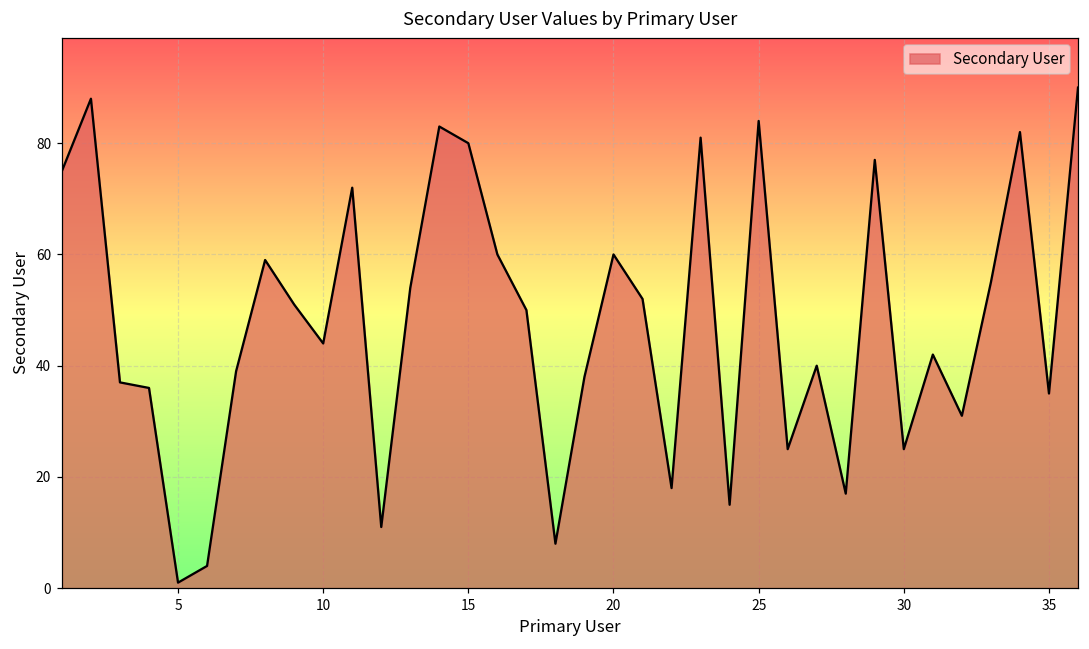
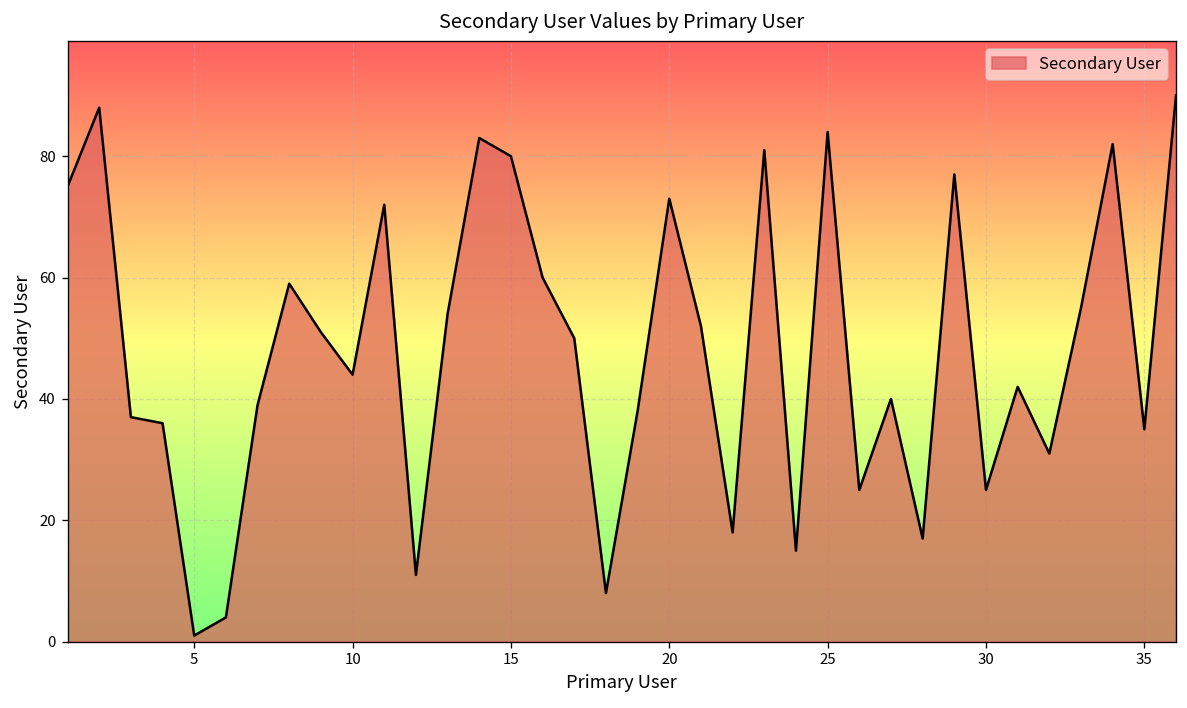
  {
    "5": 1,
    "10": 44,
    "15": 80,
-   "20": 60,
+   "20": 73,
    "25": 84,
    "30": 25,
    "35": 35
  }
